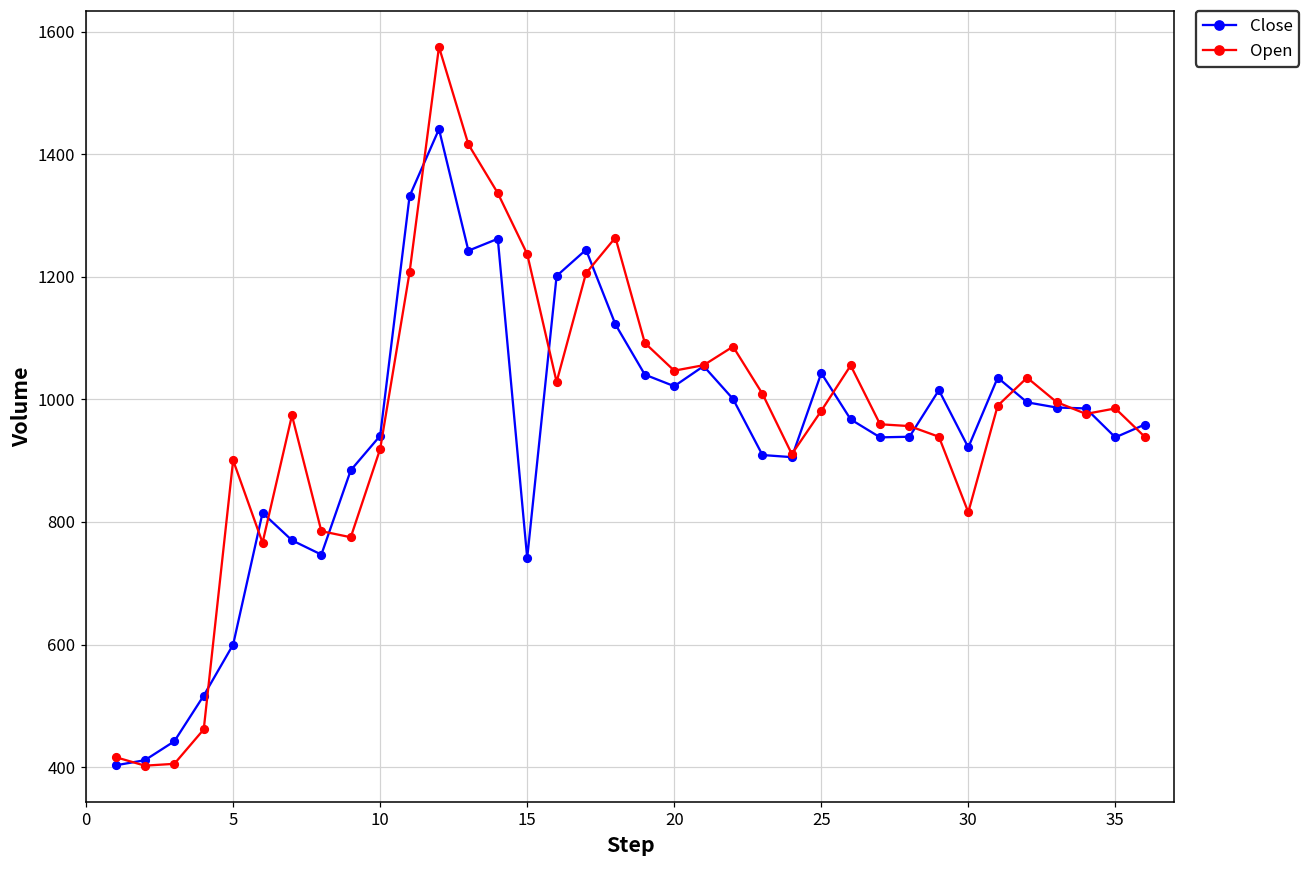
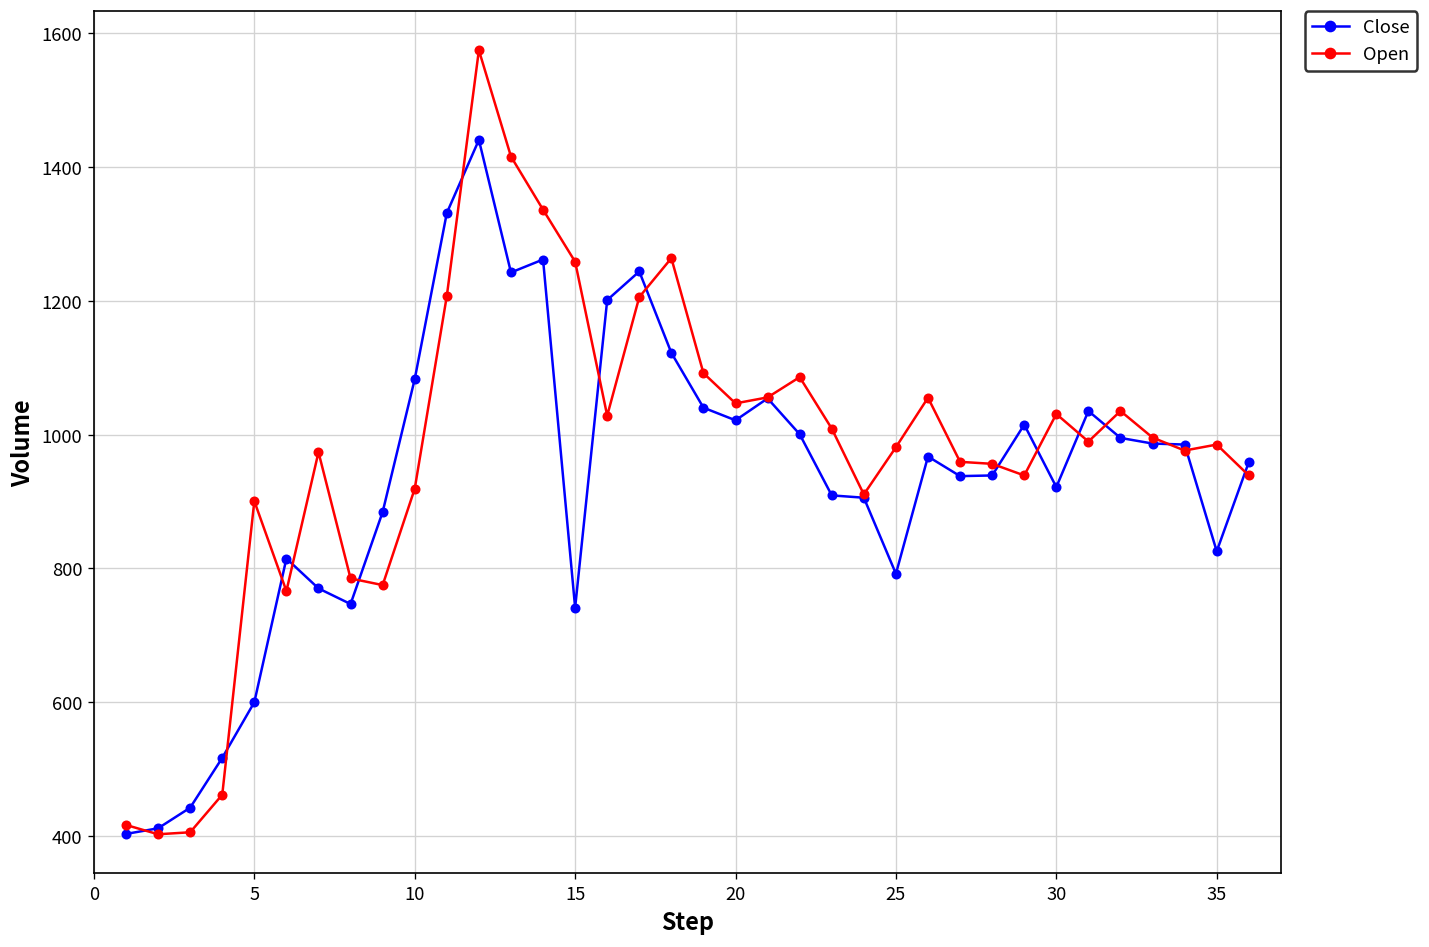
  {
    "Close": {
      "5": 600,
-     "10": 940,
+     "10": 1080,
      "15": 740,
      "20": 1020,
-     "25": 1040,
+     "25": 790,
      "30": 920,
-     "35": 940
+     "35": 830
    },
    "Open": {
      "5": 900,
      "10": 920,
-     "15": 1240,
+     "15": 1260,
      "20": 1050,
      "25": 980,
-     "30": 820,
+     "30": 1030,
      "35": 990
    }
  }
